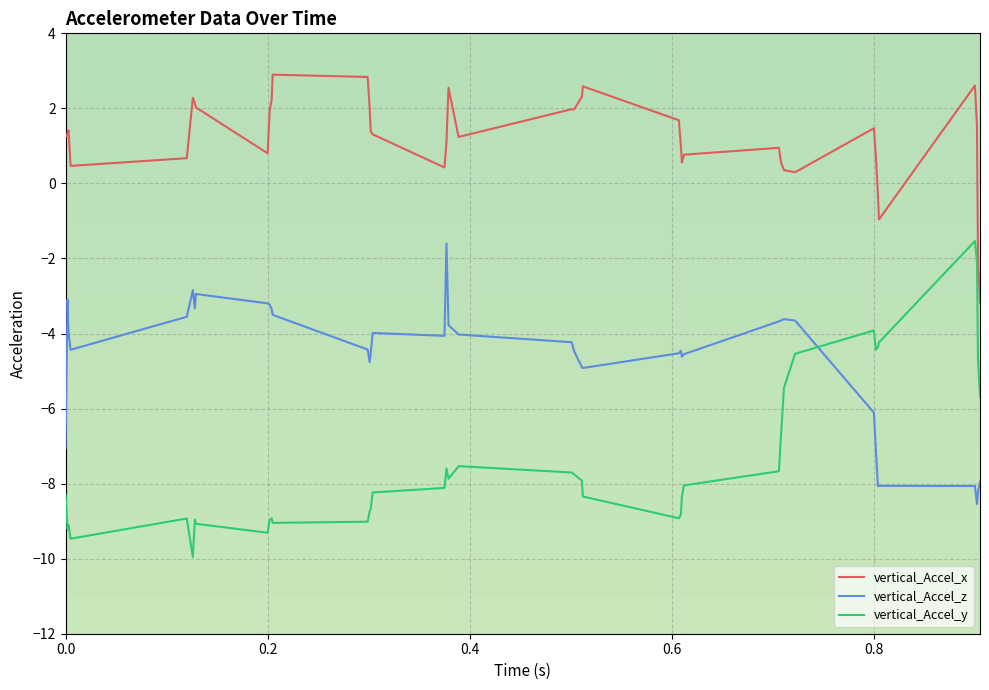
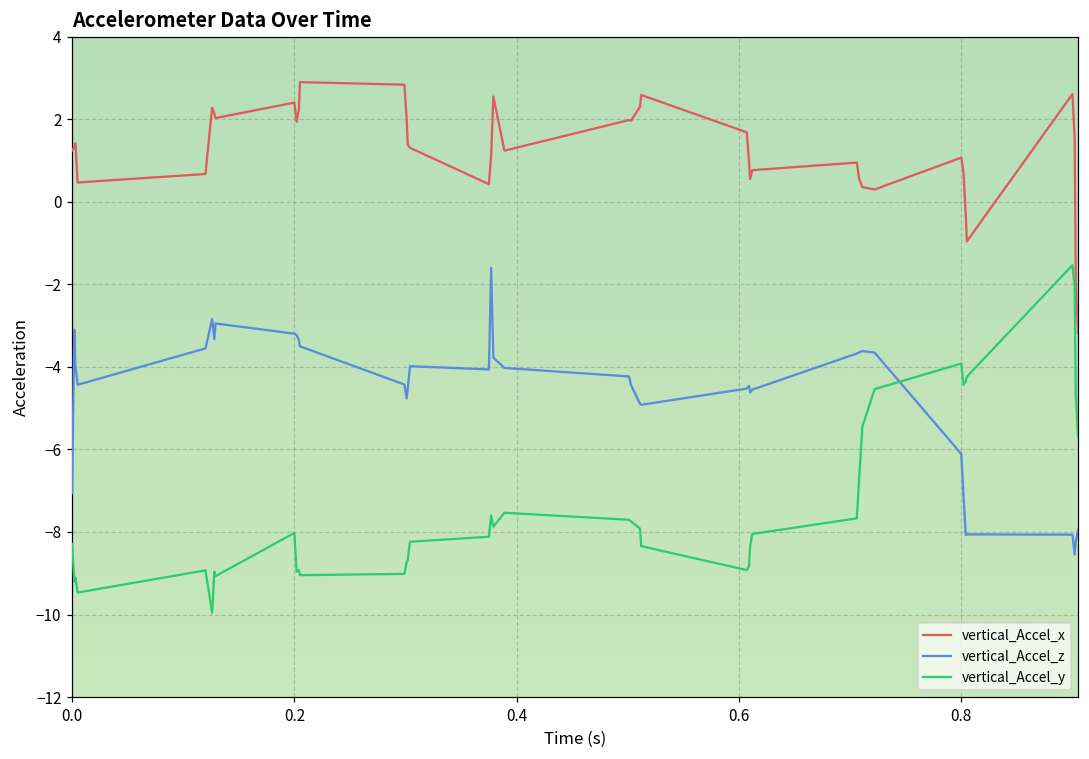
  {
    "vertical_Accel_x": {
      "0.0": 1.2,
-     "0.2": 0.8,
-     "0.8": 1.5
+     "0.2": 2.4,
+     "0.8": 1.1
    },
    "vertical_Accel_z": {
      "0.0": -7.1,
      "0.2": -3.2,
      "0.8": -6.1
    },
    "vertical_Accel_y": {
      "0.0": -8.3,
-     "0.2": -9.3,
+     "0.2": -8.0,
      "0.8": -3.9
    }
  }
